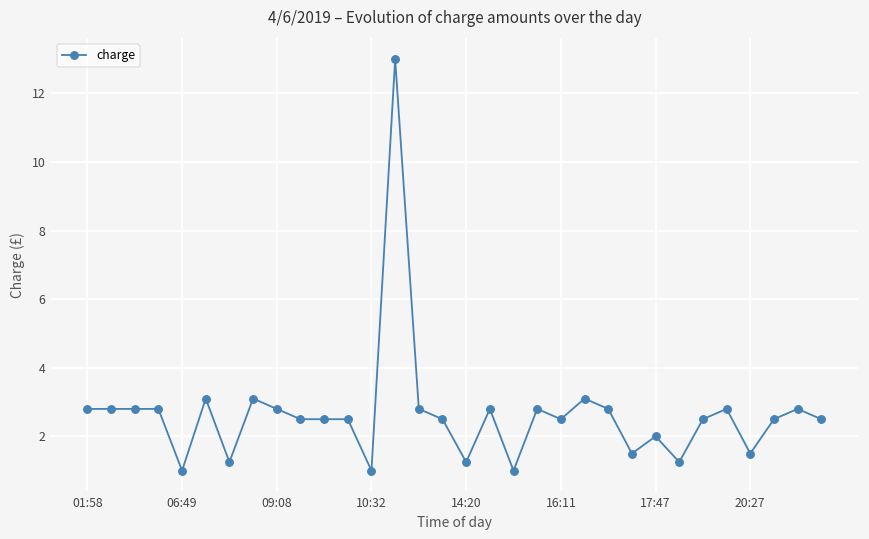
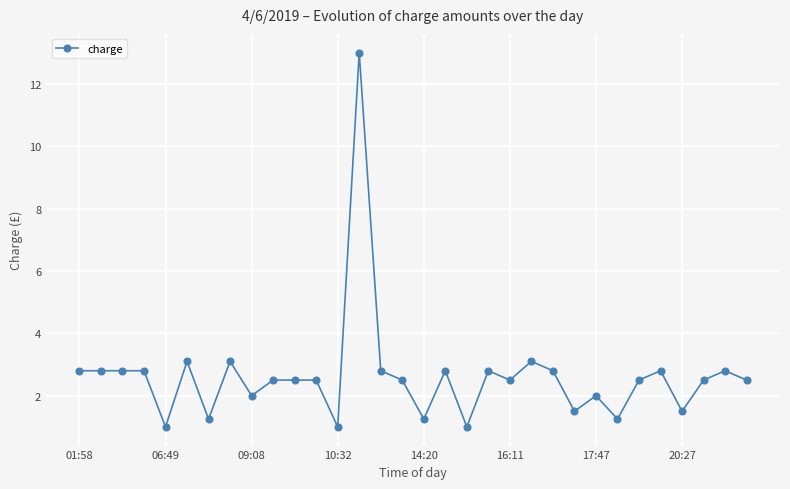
  {
    "01:58": 2.8,
    "06:49": 1.0,
-   "09:08": 2.8,
+   "09:08": 2.0,
    "10:32": 1.0,
    "14:20": 1.3,
    "16:11": 2.5,
    "17:47": 2.0,
    "20:27": 1.5
  }
